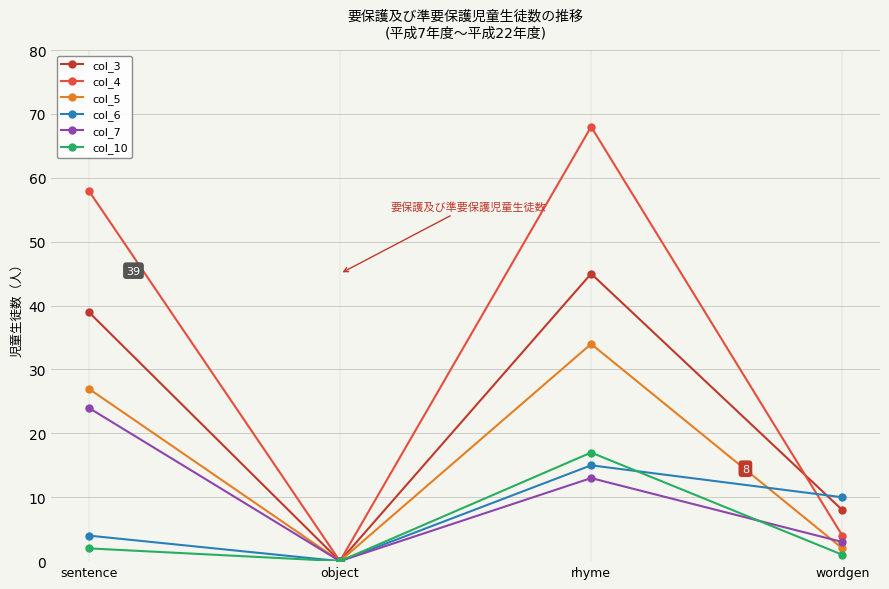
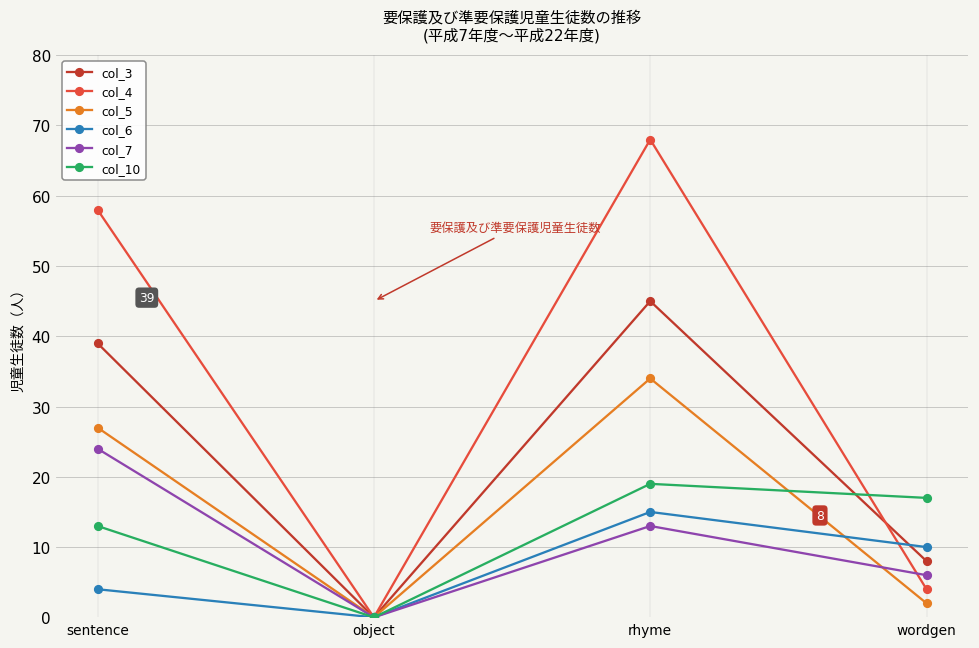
  {
    "col_6": {
      "sentence": 4,
      "rhyme": 15,
      "wordgen": 10
    },
    "col_7": {
      "sentence": 24,
      "rhyme": 13,
-     "wordgen": 3
+     "wordgen": 6
    },
    "col_10": {
-     "sentence": 2,
-     "rhyme": 17,
-     "wordgen": 1
+     "sentence": 13,
+     "rhyme": 19,
+     "wordgen": 17
    }
  }
